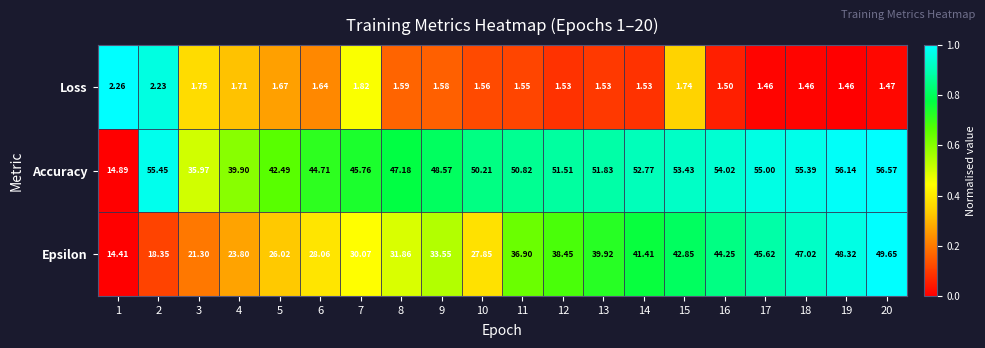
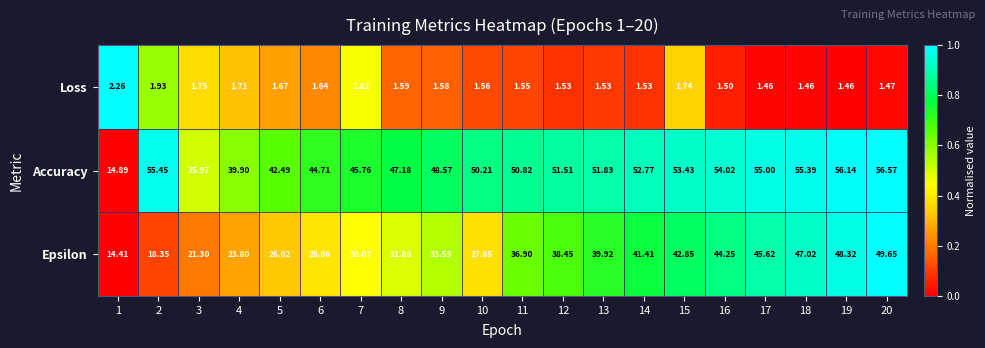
  {
    "Loss": {
      "1": 2.26,
-     "2": 2.23,
+     "2": 1.93,
      "3": 1.75,
      "4": 1.71,
      "5": 1.67,
      "6": 1.64,
      "7": 1.82,
      "8": 1.59,
      "9": 1.58,
      "10": 1.56,
      "11": 1.55,
      "12": 1.53,
      "13": 1.53,
      "14": 1.53,
      "15": 1.74,
      "16": 1.50,
      "17": 1.46,
      "18": 1.46,
      "19": 1.46,
      "20": 1.47
    },
    "Accuracy": {
      "1": 14.89,
      "2": 55.45,
      "3": 35.97,
      "4": 39.90,
      "5": 42.49,
      "6": 44.71,
      "7": 45.76,
      "8": 47.18,
      "9": 48.57,
      "10": 50.21,
      "11": 50.82,
      "12": 51.51,
      "13": 51.83,
      "14": 52.77,
      "15": 53.43,
      "16": 54.02,
      "17": 55.00,
      "18": 55.39,
      "19": 56.14,
      "20": 56.57
    },
    "Epsilon": {
      "1": 14.41,
      "2": 18.35,
      "3": 21.30,
      "4": 23.80,
      "5": 26.02,
      "6": 28.06,
      "7": 30.07,
      "8": 31.86,
      "9": 33.55,
      "10": 27.85,
      "11": 36.90,
      "12": 38.45,
      "13": 39.92,
      "14": 41.41,
      "15": 42.85,
      "16": 44.25,
      "17": 45.62,
      "18": 47.02,
      "19": 48.32,
      "20": 49.65
    }
  }
